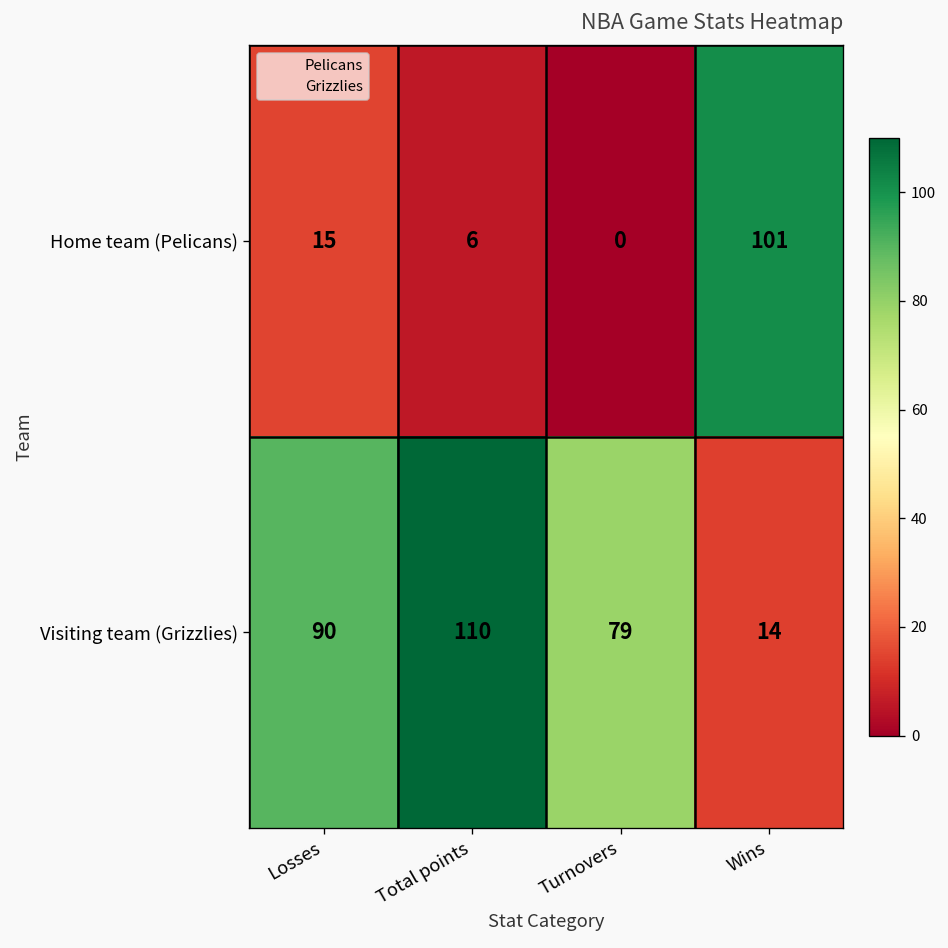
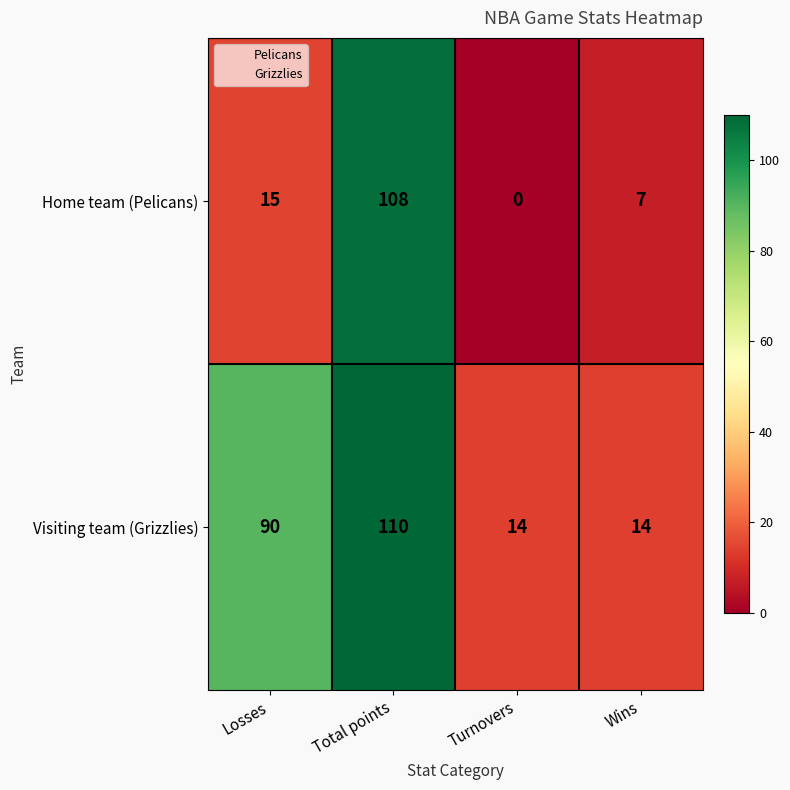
  {
    "Home team (Pelicans)": {
      "Losses": 15,
-     "Total points": 6,
+     "Total points": 108,
      "Turnovers": 0,
-     "Wins": 101
+     "Wins": 7
    },
    "Visiting team (Grizzlies)": {
      "Losses": 90,
      "Total points": 110,
-     "Turnovers": 79,
+     "Turnovers": 14,
      "Wins": 14
    }
  }
